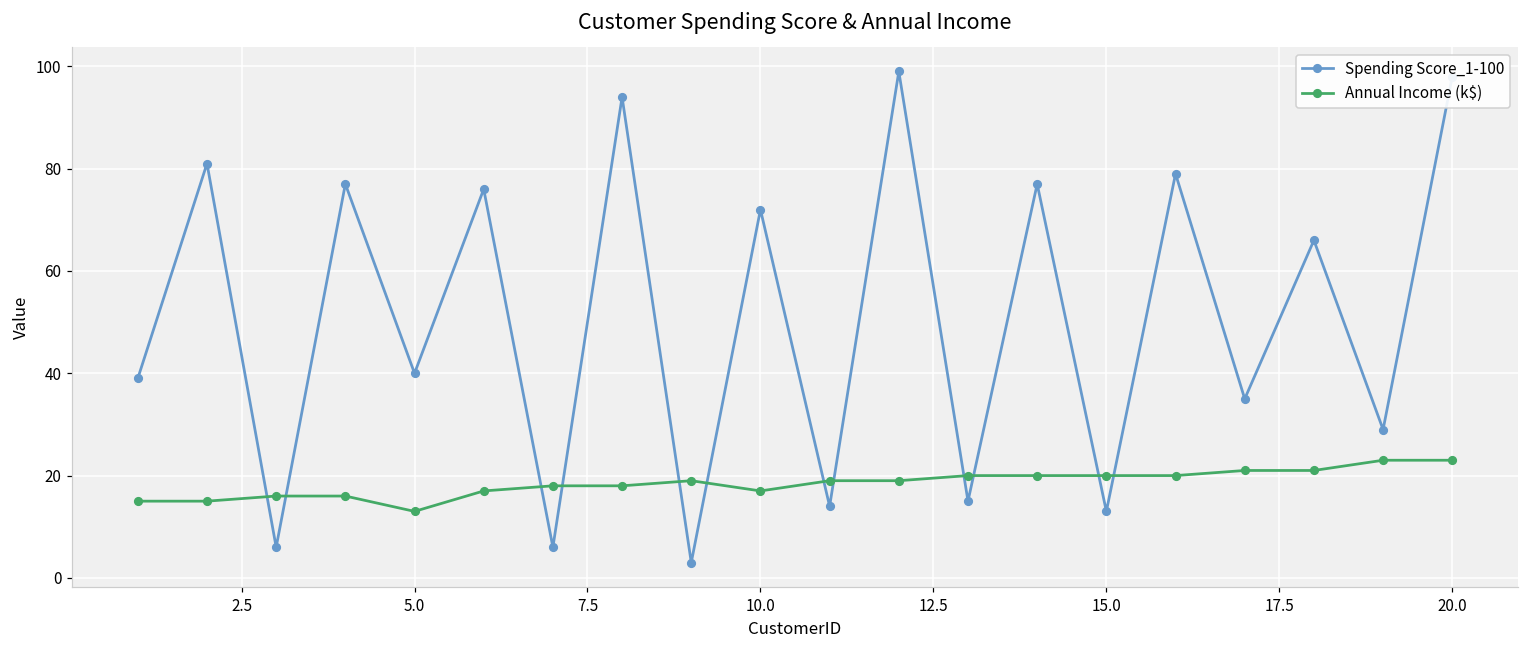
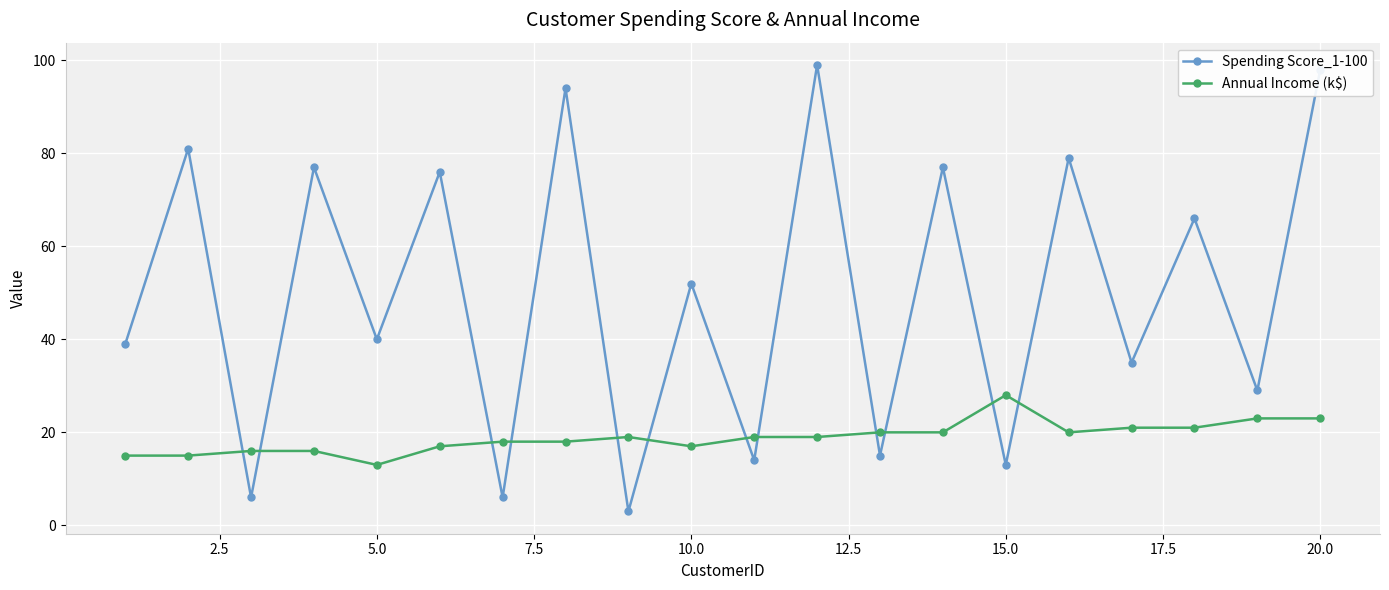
  {
    "Spending Score_1-100": {
      "5.0": 40,
-     "10.0": 72,
+     "10.0": 52,
      "15.0": 13
    },
    "Annual Income (k$)": {
      "5.0": 13,
      "10.0": 17,
-     "15.0": 20,
+     "15.0": 28,
      "20.0": 23
    }
  }
